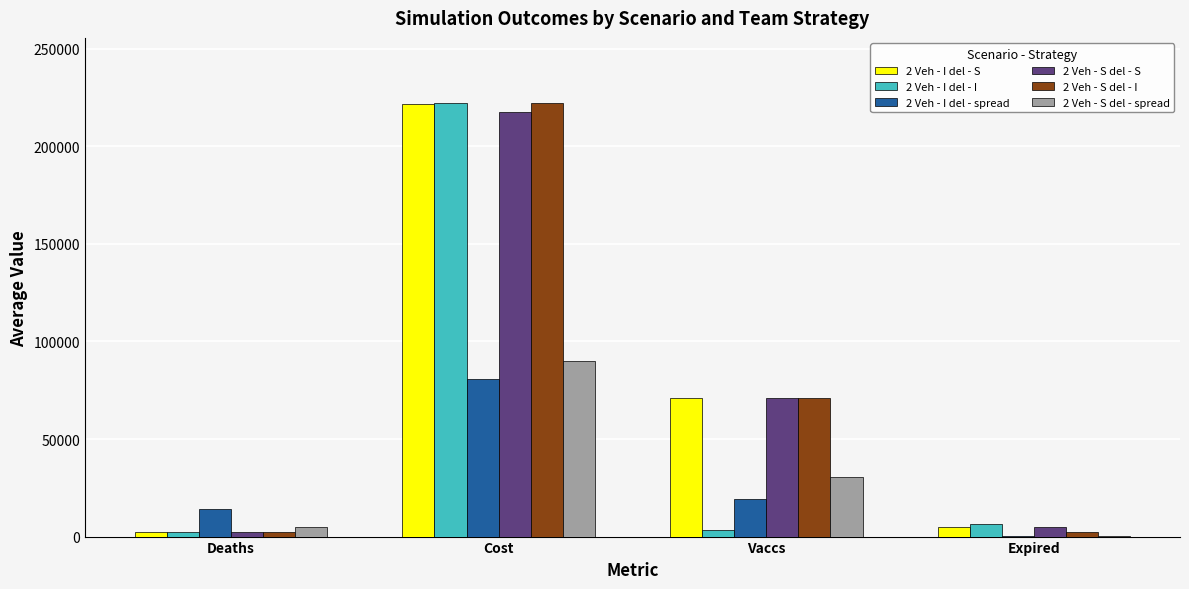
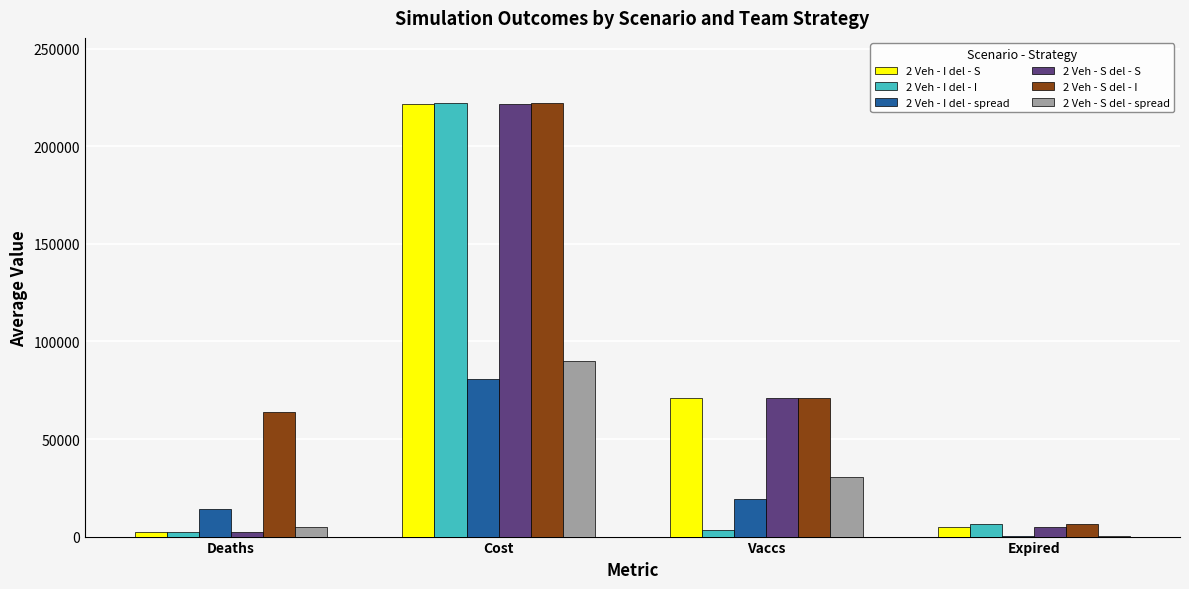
  {
    "2 Veh - I del - S": {
      "Deaths": 2000,
      "Cost": 221000,
      "Vaccs": 71000,
      "Expired": 5000
    },
    "2 Veh - I del - I": {
      "Deaths": 2000,
      "Cost": 222000,
      "Vaccs": 3000,
      "Expired": 7000
    },
    "2 Veh - I del - spread": {
      "Deaths": 14000,
      "Cost": 81000,
      "Vaccs": 19000
    },
    "2 Veh - S del - S": {
      "Deaths": 2000,
-     "Cost": 217000,
+     "Cost": 222000,
      "Vaccs": 71000,
      "Expired": 5000
    },
    "2 Veh - S del - I": {
-     "Deaths": 2000,
+     "Deaths": 64000,
      "Cost": 222000,
      "Vaccs": 71000,
-     "Expired": 2000
+     "Expired": 7000
    },
    "2 Veh - S del - spread": {
      "Deaths": 5000,
      "Cost": 90000,
      "Vaccs": 31000
    }
  }
